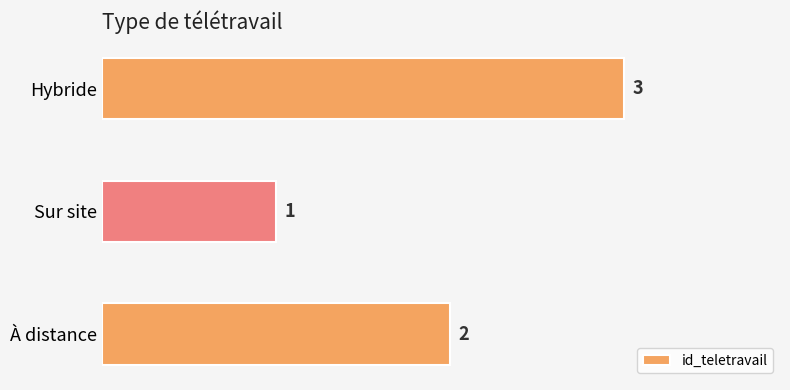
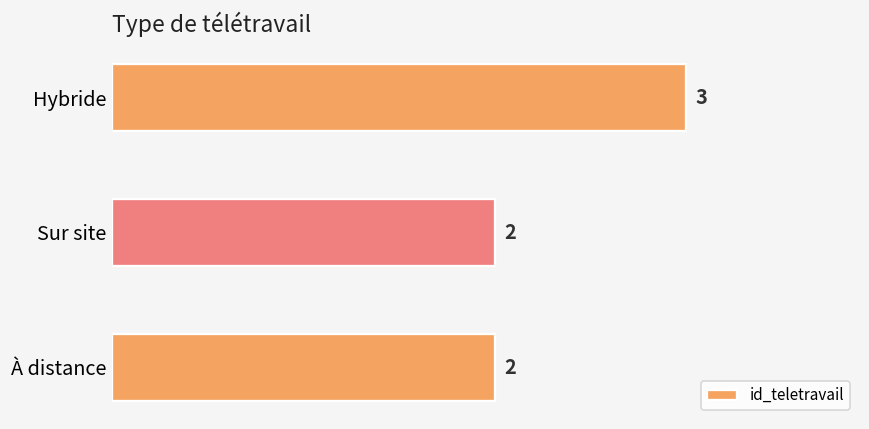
  {
    "Hybride": 3,
-   "Sur site": 1,
+   "Sur site": 2,
    "À distance": 2
  }
